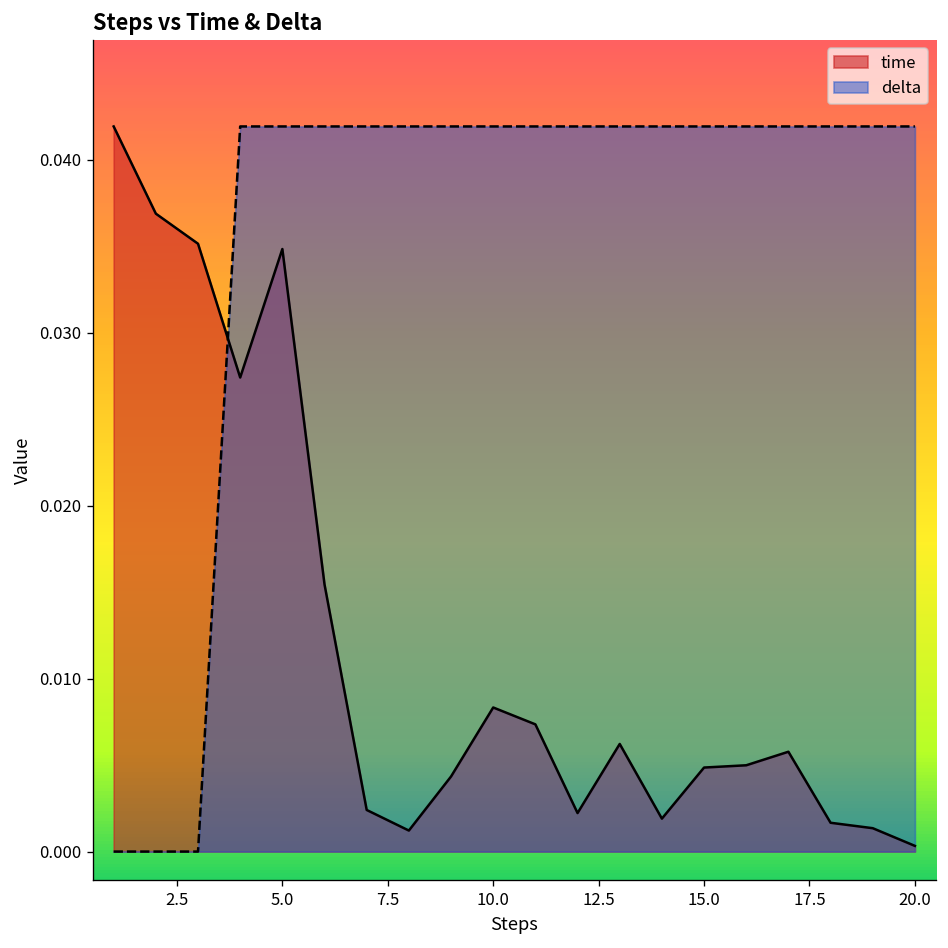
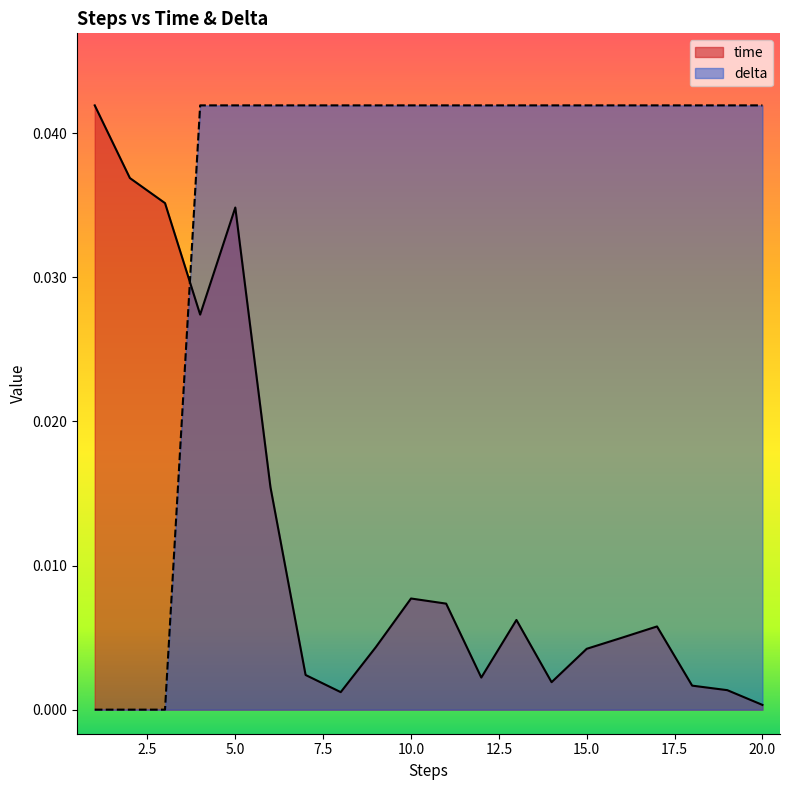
  {
    "time": {
      "5.0": 0.0349,
-     "10.0": 0.0083,
-     "15.0": 0.0049,
+     "10.0": 0.0077,
+     "15.0": 0.0042,
      "20.0": 0.0003
    },
    "delta": {
      "5.0": 0.0419,
      "10.0": 0.0419,
      "15.0": 0.0419,
      "20.0": 0.0419
    }
  }
